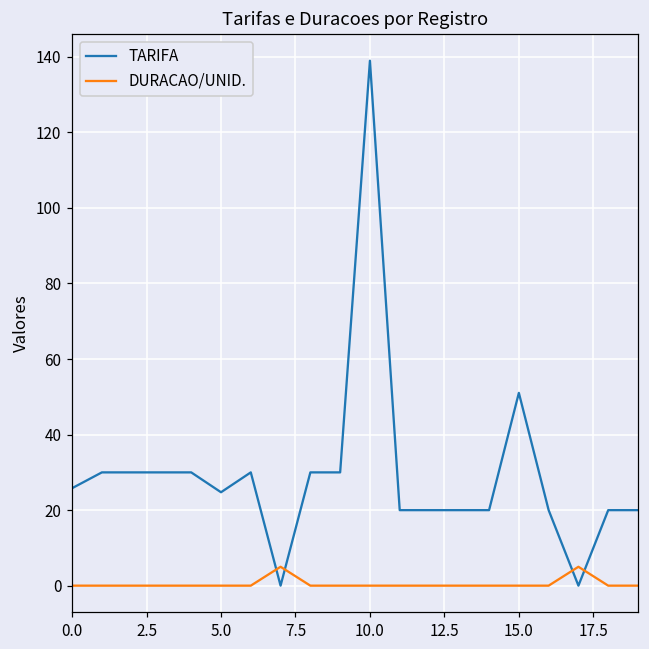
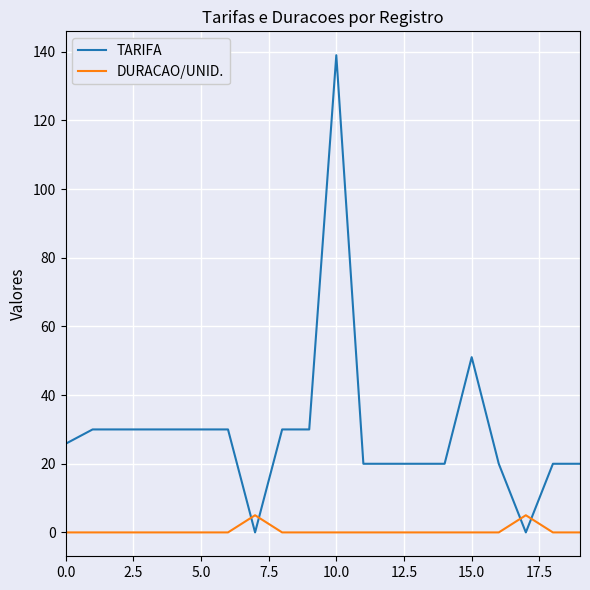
  {
    "TARIFA": {
      "0.0": 26,
-     "5.0": 25,
+     "5.0": 30,
      "10.0": 139,
      "15.0": 51
    },
    "DURACAO/UNID.": {
      "0.0": 0,
      "5.0": 0,
      "10.0": 0,
      "15.0": 0
    }
  }
